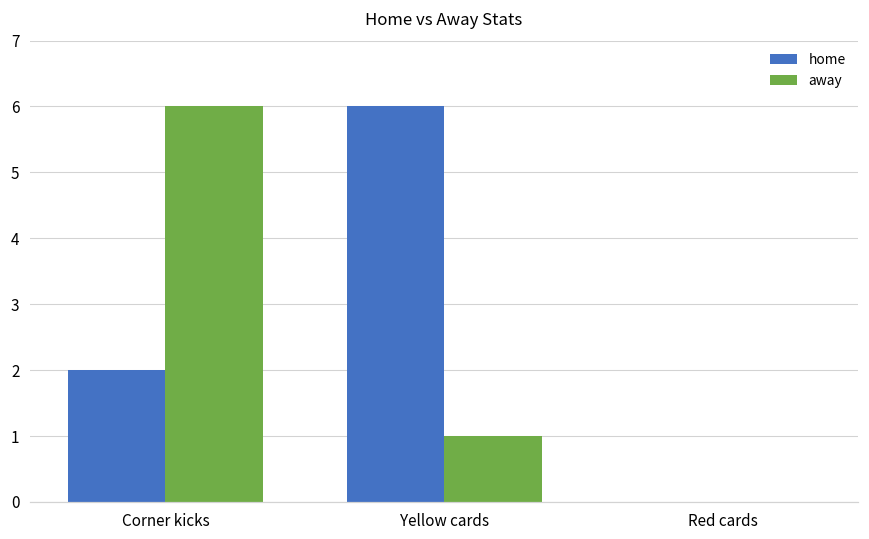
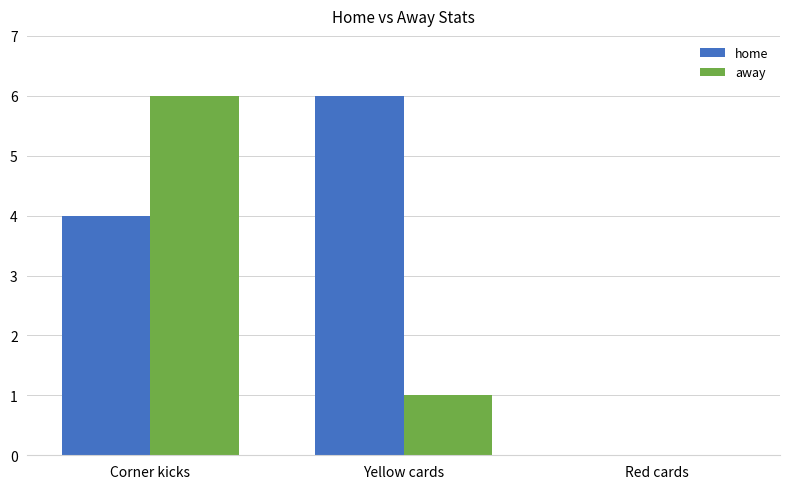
  {
    "home": {
-     "Corner kicks": 2,
+     "Corner kicks": 4,
      "Yellow cards": 6,
      "Red cards": 0
    },
    "away": {
      "Corner kicks": 6,
      "Yellow cards": 1,
      "Red cards": 0
    }
  }
